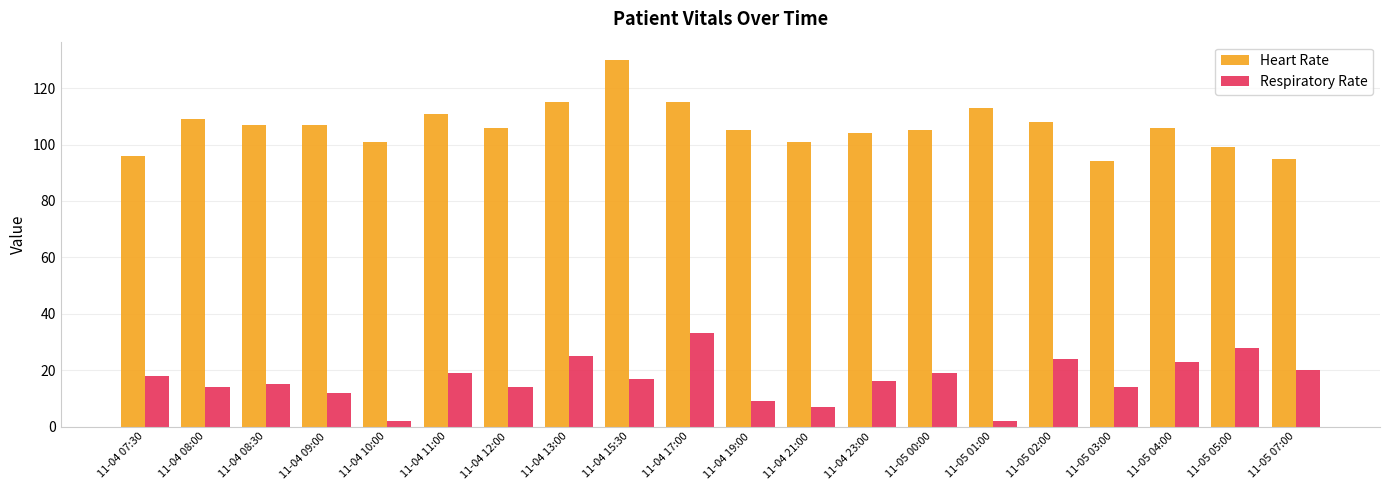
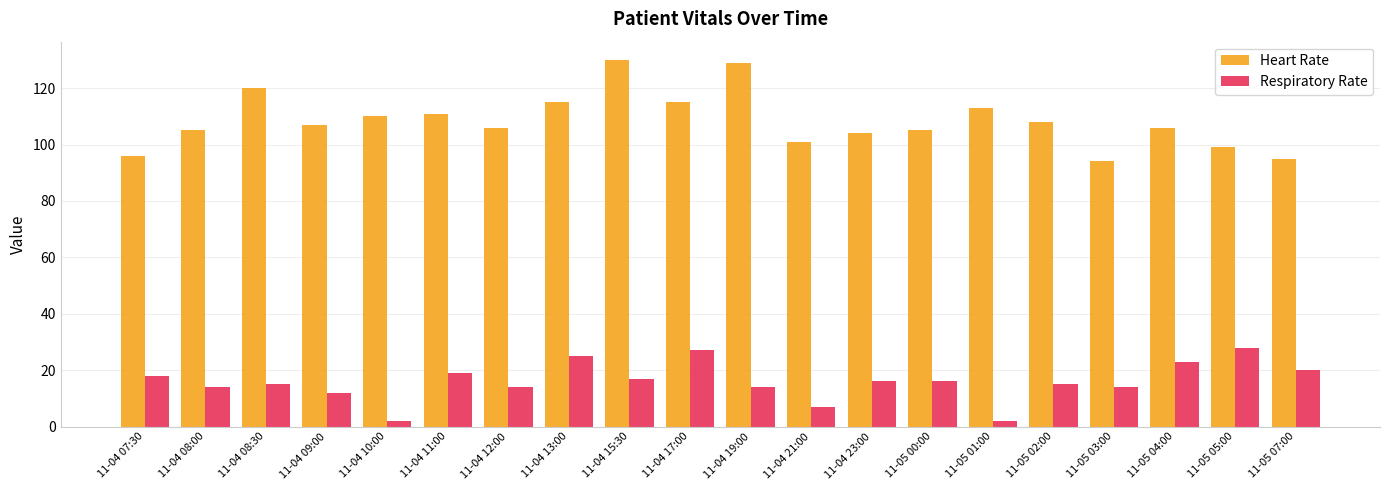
  {
    "Heart Rate": {
      "11-04 07:30": 96,
-     "11-04 08:00": 109,
-     "11-04 08:30": 107,
+     "11-04 08:00": 105,
+     "11-04 08:30": 120,
      "11-04 09:00": 107,
-     "11-04 10:00": 101,
+     "11-04 10:00": 110,
      "11-04 11:00": 111,
      "11-04 12:00": 106,
      "11-04 13:00": 115,
      "11-04 15:30": 130,
      "11-04 17:00": 115,
-     "11-04 19:00": 105,
+     "11-04 19:00": 129,
      "11-04 21:00": 101,
      "11-04 23:00": 104,
      "11-05 00:00": 105,
      "11-05 01:00": 113,
      "11-05 02:00": 108,
      "11-05 03:00": 94,
      "11-05 04:00": 106,
      "11-05 05:00": 99,
      "11-05 07:00": 95
    },
    "Respiratory Rate": {
      "11-04 07:30": 18,
      "11-04 08:00": 14,
      "11-04 08:30": 15,
      "11-04 09:00": 12,
      "11-04 10:00": 2,
      "11-04 11:00": 19,
      "11-04 12:00": 14,
      "11-04 13:00": 25,
      "11-04 15:30": 17,
-     "11-04 17:00": 33,
-     "11-04 19:00": 9,
+     "11-04 17:00": 27,
+     "11-04 19:00": 14,
      "11-04 21:00": 7,
      "11-04 23:00": 16,
-     "11-05 00:00": 19,
+     "11-05 00:00": 16,
      "11-05 01:00": 2,
-     "11-05 02:00": 24,
+     "11-05 02:00": 15,
      "11-05 03:00": 14,
      "11-05 04:00": 23,
      "11-05 05:00": 28,
      "11-05 07:00": 20
    }
  }
